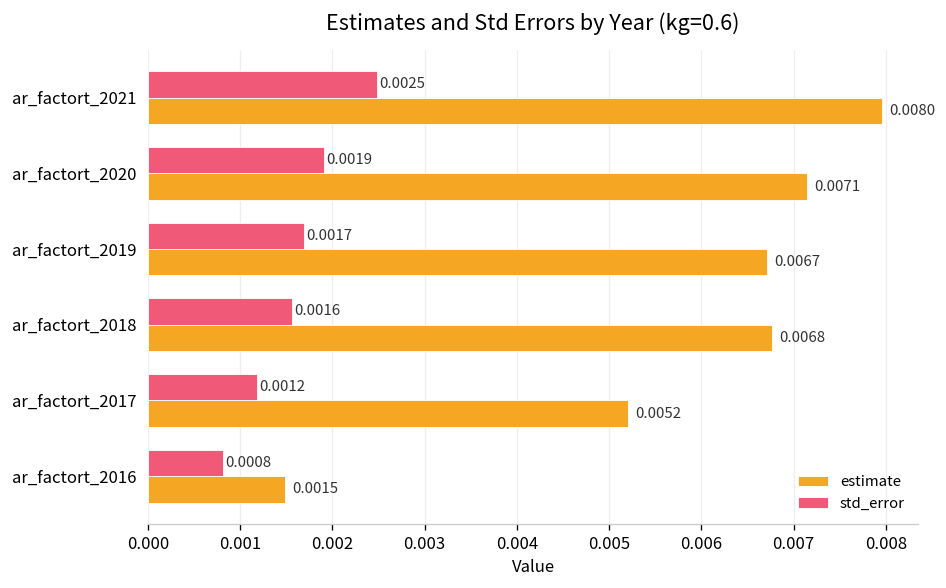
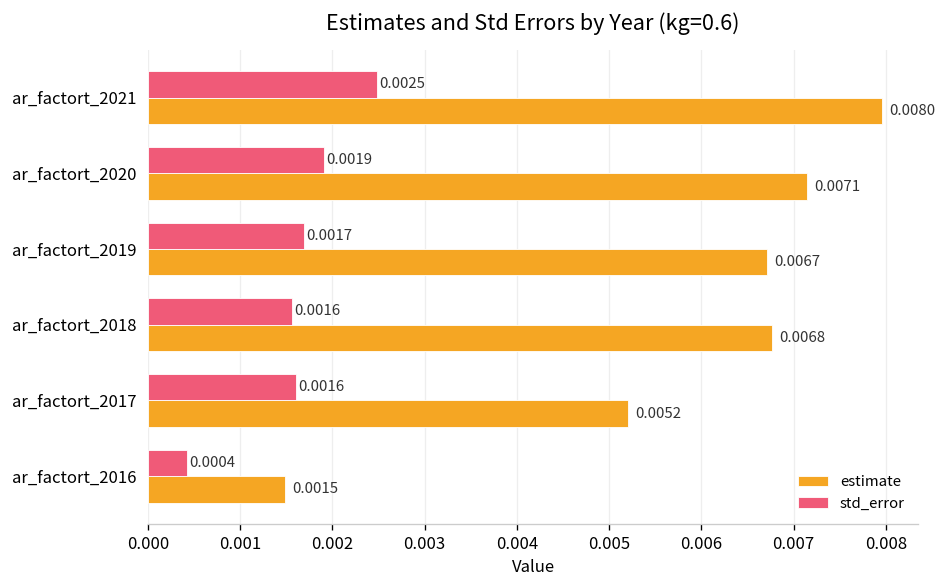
  {
    "estimate": {
      "ar_factort_2021": 0.0080,
      "ar_factort_2020": 0.0071,
      "ar_factort_2019": 0.0067,
      "ar_factort_2018": 0.0068,
      "ar_factort_2017": 0.0052,
      "ar_factort_2016": 0.0015
    },
    "std_error": {
      "ar_factort_2021": 0.0025,
      "ar_factort_2020": 0.0019,
      "ar_factort_2019": 0.0017,
      "ar_factort_2018": 0.0016,
-     "ar_factort_2017": 0.0012,
-     "ar_factort_2016": 0.0008
+     "ar_factort_2017": 0.0016,
+     "ar_factort_2016": 0.0004
    }
  }
